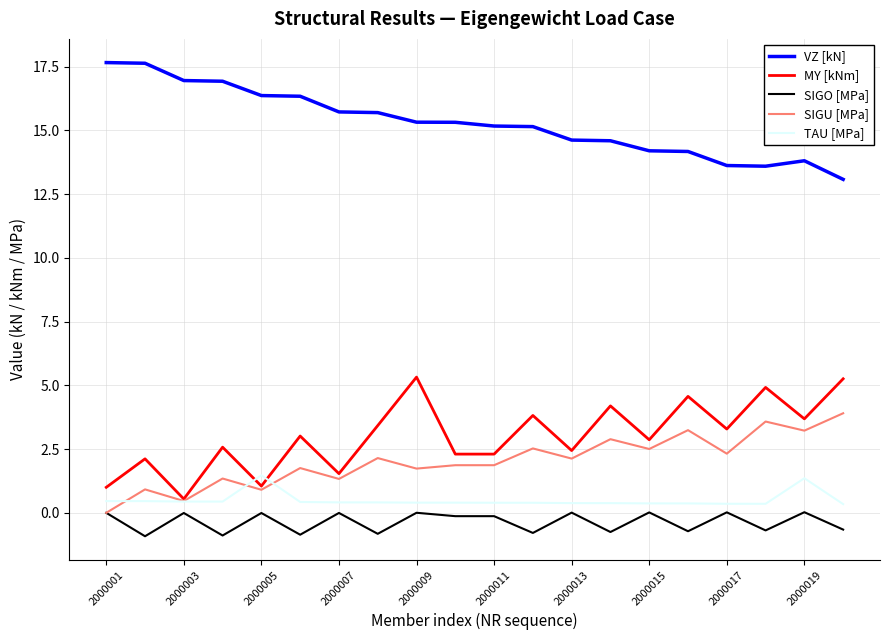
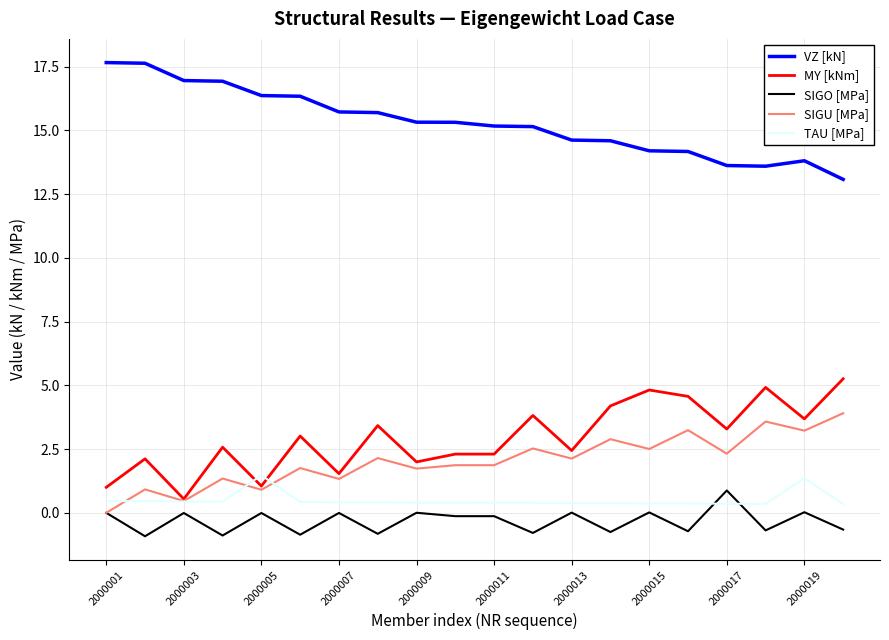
  {
    "VZ [kN]": {
      "2000001": 17.7,
      "2000003": 16.9,
      "2000005": 16.4,
      "2000007": 15.7,
      "2000009": 15.3,
      "2000011": 15.2,
      "2000013": 14.6,
      "2000015": 14.2,
      "2000017": 13.6,
      "2000019": 13.8
    },
    "MY [kNm]": {
      "2000001": 1.0,
      "2000005": 1.0,
      "2000007": 1.5,
-     "2000009": 5.3,
+     "2000009": 2.0,
      "2000011": 2.3,
      "2000013": 2.4,
-     "2000015": 2.9,
+     "2000015": 4.8,
      "2000017": 3.3,
      "2000019": 3.7
    },
    "SIGO [MPa]": {
      "2000003": 0.0,
      "2000005": 0.0,
      "2000007": 0.0,
      "2000009": 0.0,
      "2000011": -0.1,
      "2000013": 0.0,
      "2000015": 0.0,
-     "2000017": 0.0,
+     "2000017": 0.9,
      "2000019": 0.0
    },
    "SIGU [MPa]": {
      "2000005": 0.9,
      "2000007": 1.3,
      "2000009": 1.7,
      "2000011": 1.9,
      "2000013": 2.1,
      "2000015": 2.5,
      "2000017": 2.3,
      "2000019": 3.2
    },
    "TAU [MPa]": {
      "2000001": 0.5,
      "2000005": 1.5,
      "2000007": 0.4,
      "2000009": 0.4,
      "2000011": 0.4,
      "2000013": 0.4,
      "2000015": 0.4,
      "2000017": 0.4,
      "2000019": 1.4
    }
  }
